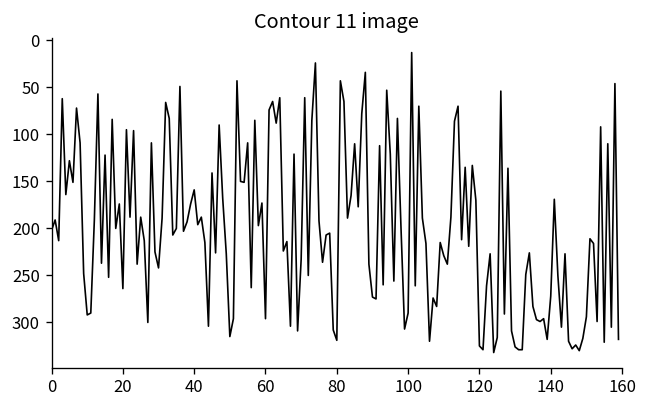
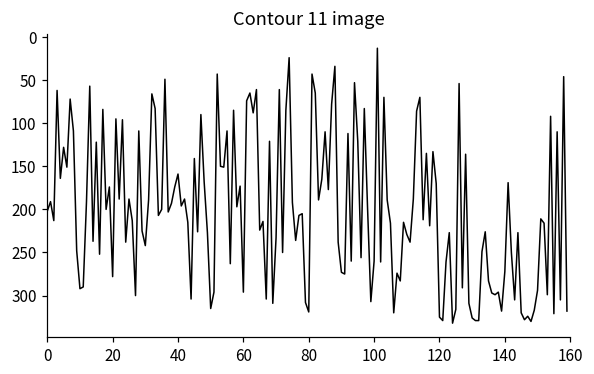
  {
    "0": 200,
-   "20": 260,
+   "20": 280,
    "40": 160,
    "60": 300,
    "80": 320,
-   "100": 290,
+   "100": 260,
    "120": 330,
    "140": 270
  }
